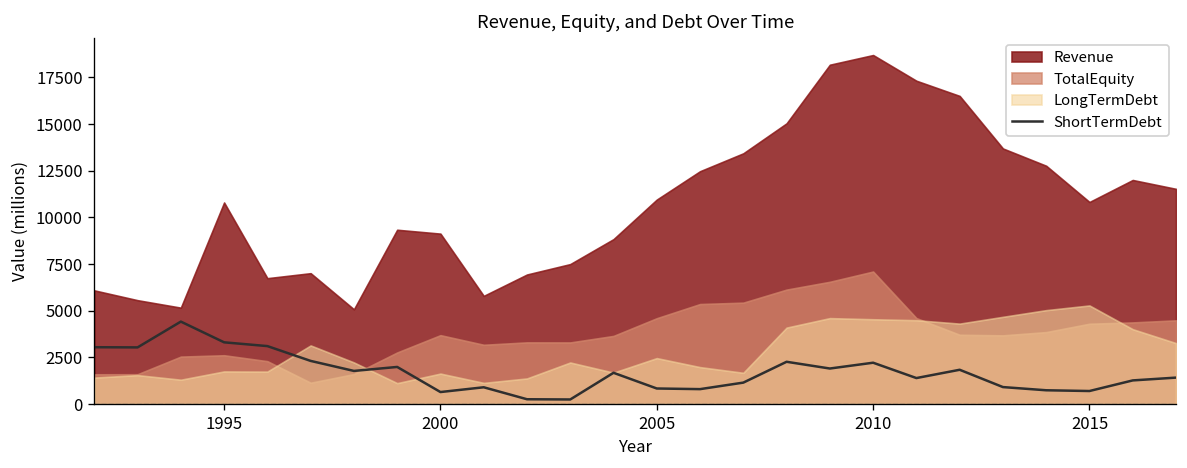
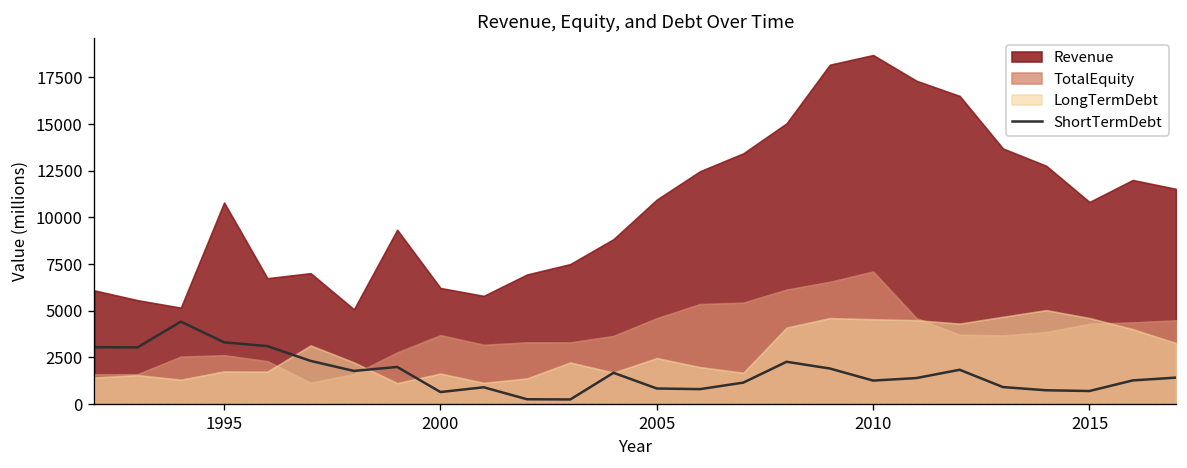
  {
    "ShortTermDebt": {
      "1995": 3300,
      "2000": 600,
      "2005": 800,
-     "2010": 2200,
+     "2010": 1300,
      "2015": 700
    },
    "Revenue": {
      "1995": 10800,
-     "2000": 9100,
+     "2000": 6200,
      "2005": 11000,
      "2010": 18700,
      "2015": 10800
    },
    "TotalEquity": {
      "1995": 2600,
      "2000": 3700,
      "2005": 4600,
      "2010": 7100,
      "2015": 4300
    },
    "LongTermDebt": {
      "1995": 1700,
      "2000": 1600,
      "2005": 2500,
      "2010": 4500,
-     "2015": 5300
+     "2015": 4600
    }
  }
